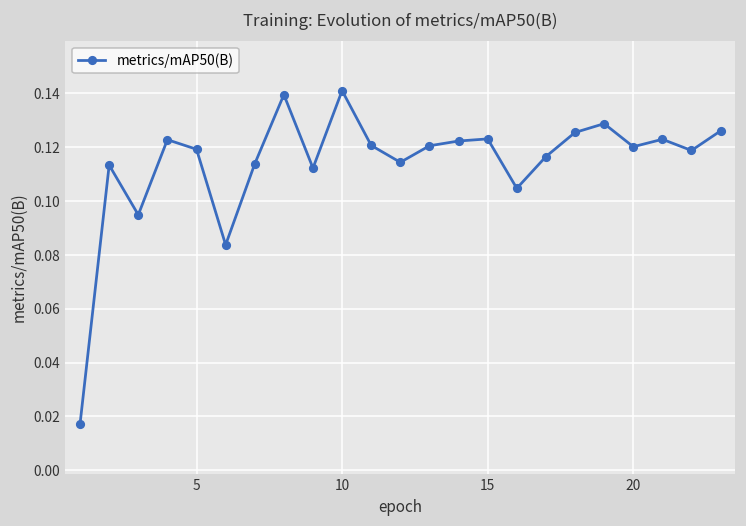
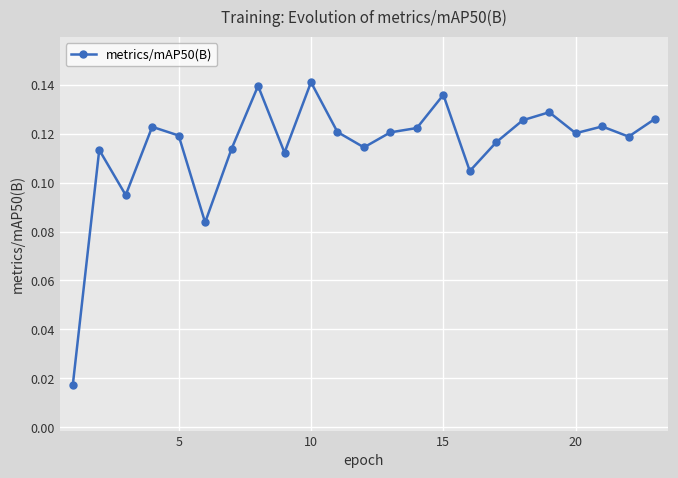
  {
    "5": 0.119,
    "10": 0.141,
-   "15": 0.123,
+   "15": 0.136,
    "20": 0.120
  }
